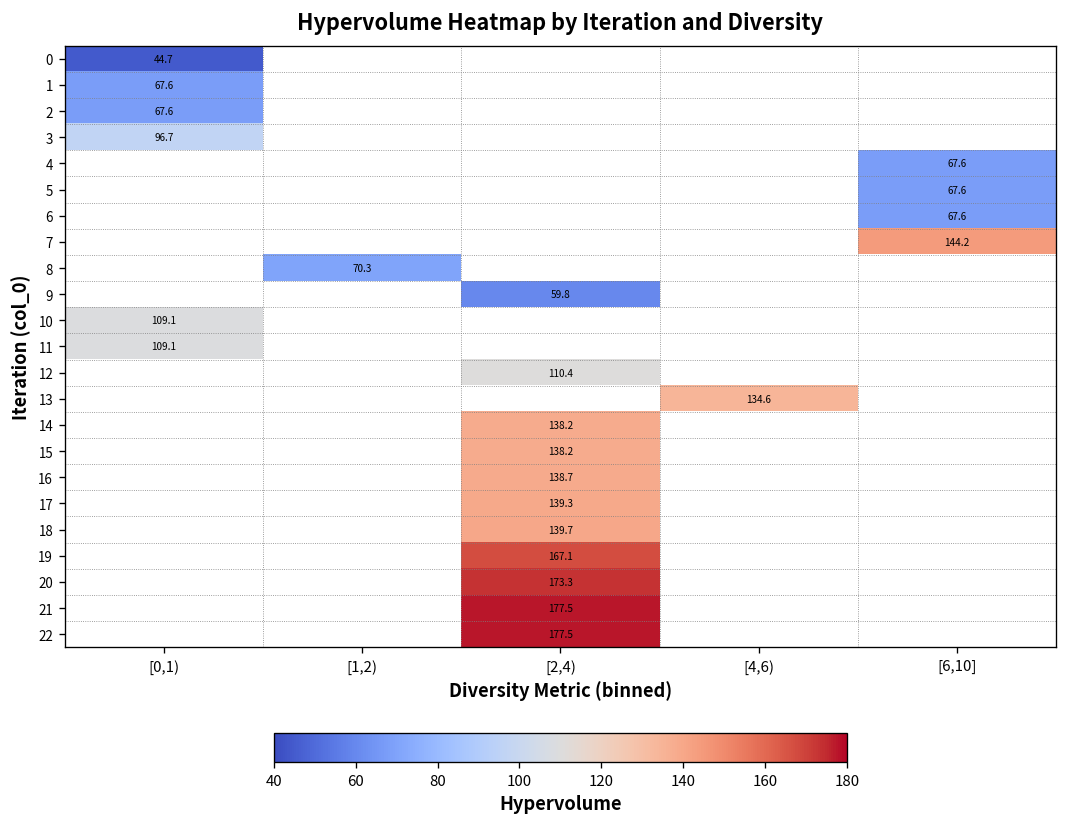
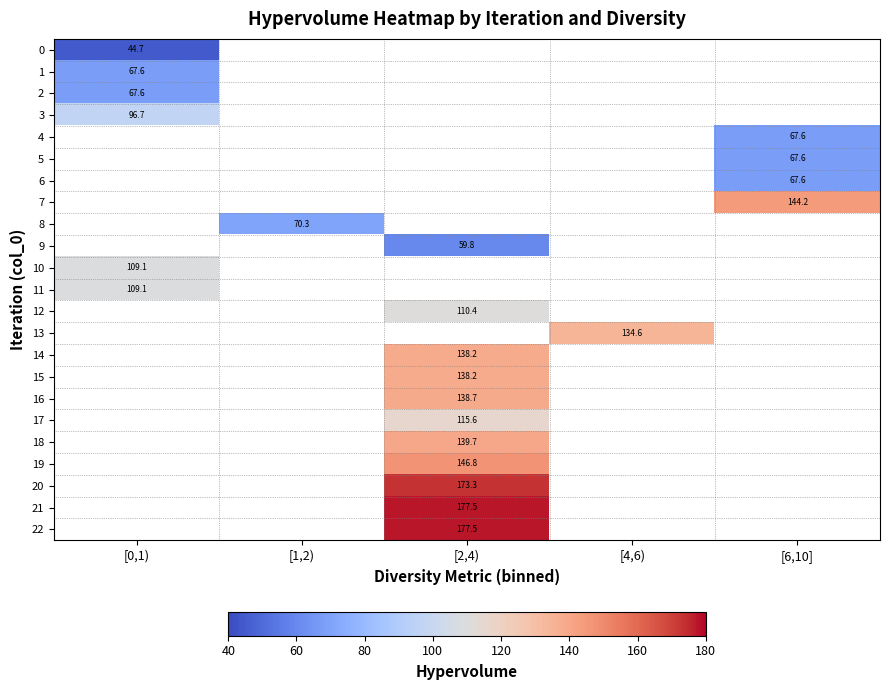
  {
    "0": {
      "[0,1)": 44.7
    },
    "1": {
      "[0,1)": 67.6
    },
    "2": {
      "[0,1)": 67.6
    },
    "3": {
      "[0,1)": 96.7
    },
    "4": {
      "[6,10]": 67.6
    },
    "5": {
      "[6,10]": 67.6
    },
    "6": {
      "[6,10]": 67.6
    },
    "7": {
      "[6,10]": 144.2
    },
    "8": {
      "[1,2)": 70.3
    },
    "9": {
      "[2,4)": 59.8
    },
    "10": {
      "[0,1)": 109.1
    },
    "11": {
      "[0,1)": 109.1
    },
    "12": {
      "[2,4)": 110.4
    },
    "13": {
      "[4,6)": 134.6
    },
    "14": {
      "[2,4)": 138.2
    },
    "15": {
      "[2,4)": 138.2
    },
    "16": {
      "[2,4)": 138.7
    },
    "17": {
-     "[2,4)": 139.3
+     "[2,4)": 115.6
    },
    "18": {
      "[2,4)": 139.7
    },
    "19": {
-     "[2,4)": 167.1
+     "[2,4)": 146.8
    },
    "20": {
      "[2,4)": 173.3
    },
    "21": {
      "[2,4)": 177.5
    },
    "22": {
      "[2,4)": 177.5
    }
  }
